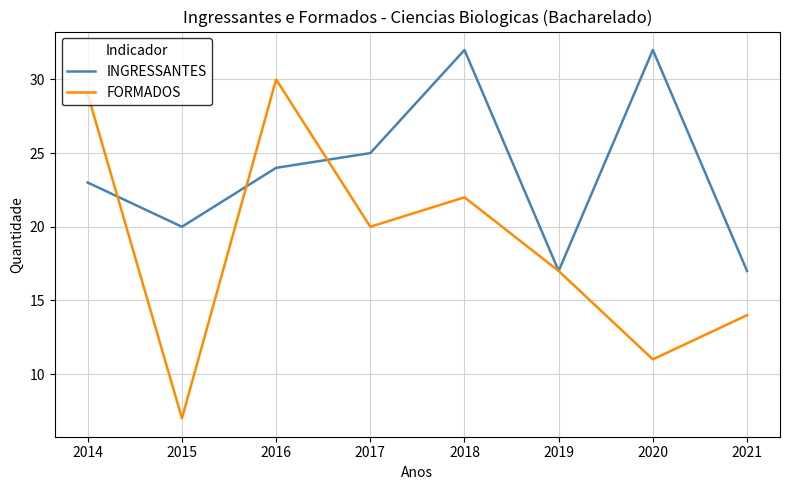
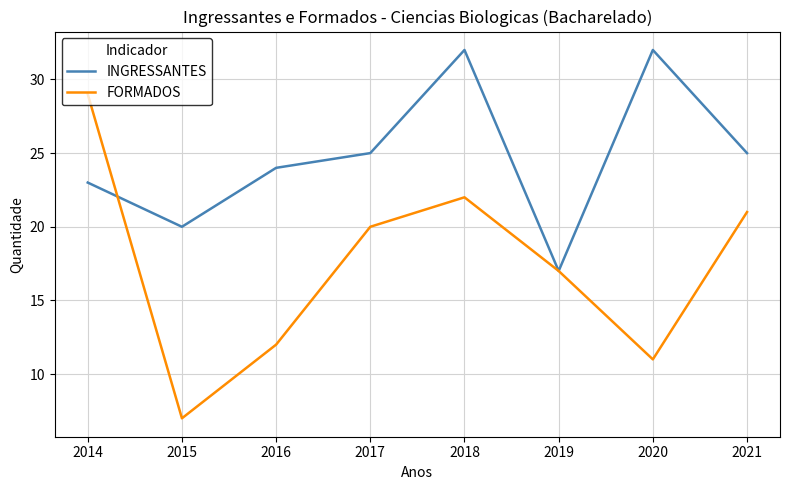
  {
    "INGRESSANTES": {
      "2014": 23,
      "2015": 20,
      "2016": 24,
      "2017": 25,
      "2018": 32,
      "2020": 32,
-     "2021": 17
+     "2021": 25
    },
    "FORMADOS": {
      "2015": 7,
-     "2016": 30,
+     "2016": 12,
      "2017": 20,
      "2018": 22,
      "2020": 11,
-     "2021": 14
+     "2021": 21
    }
  }
